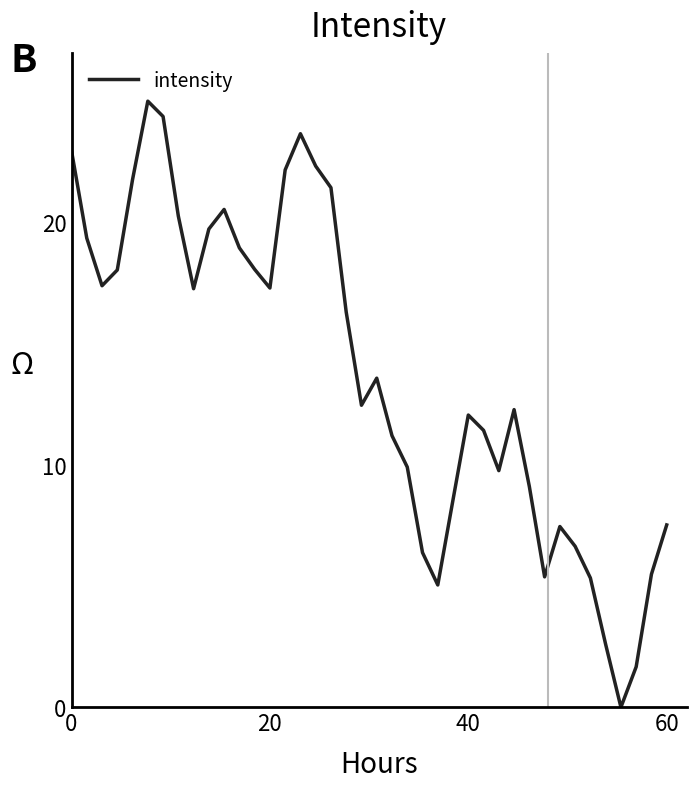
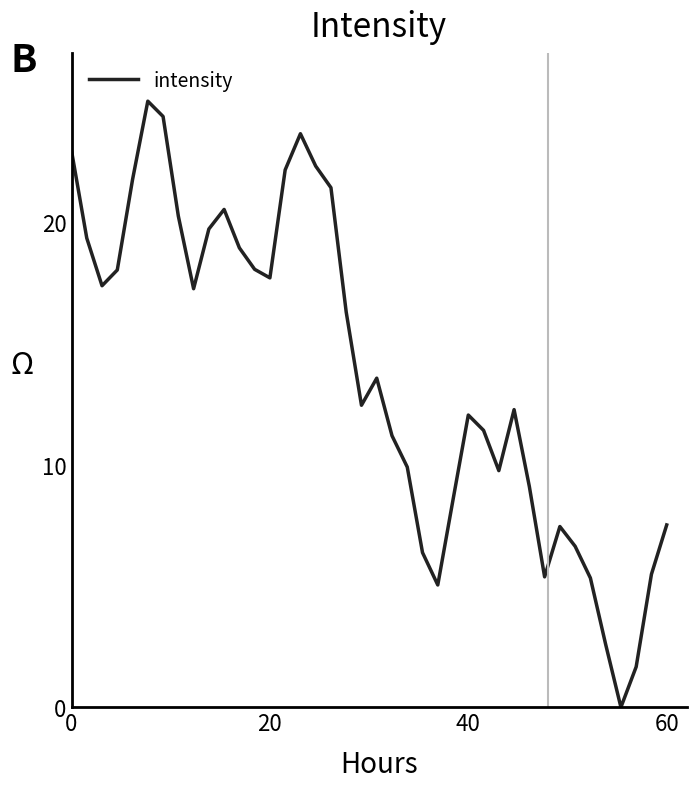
  {
    "0": 23.0,
-   "20": 17.3,
+   "20": 17.7,
    "40": 12.1,
    "60": 7.5
  }
